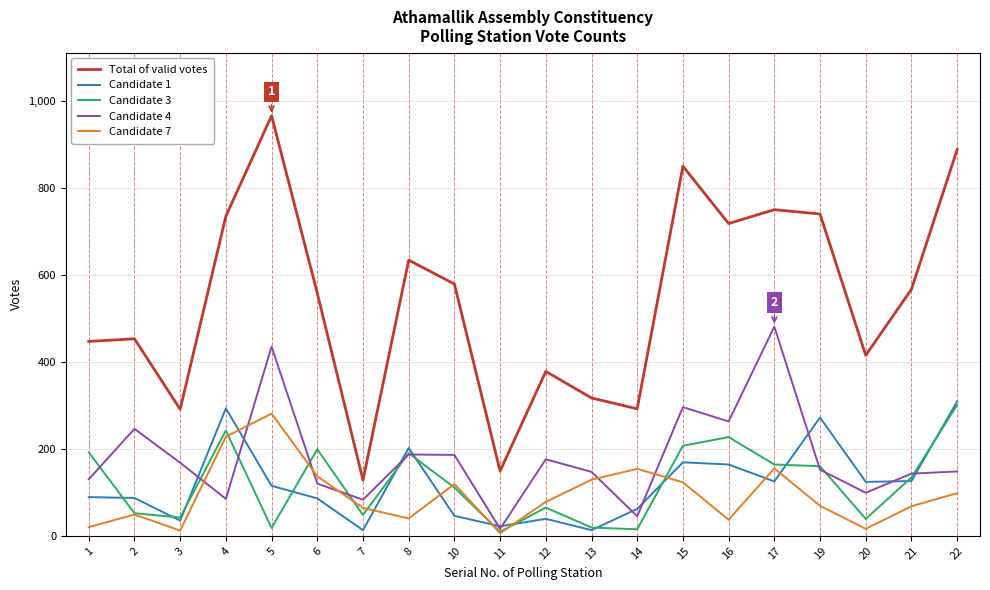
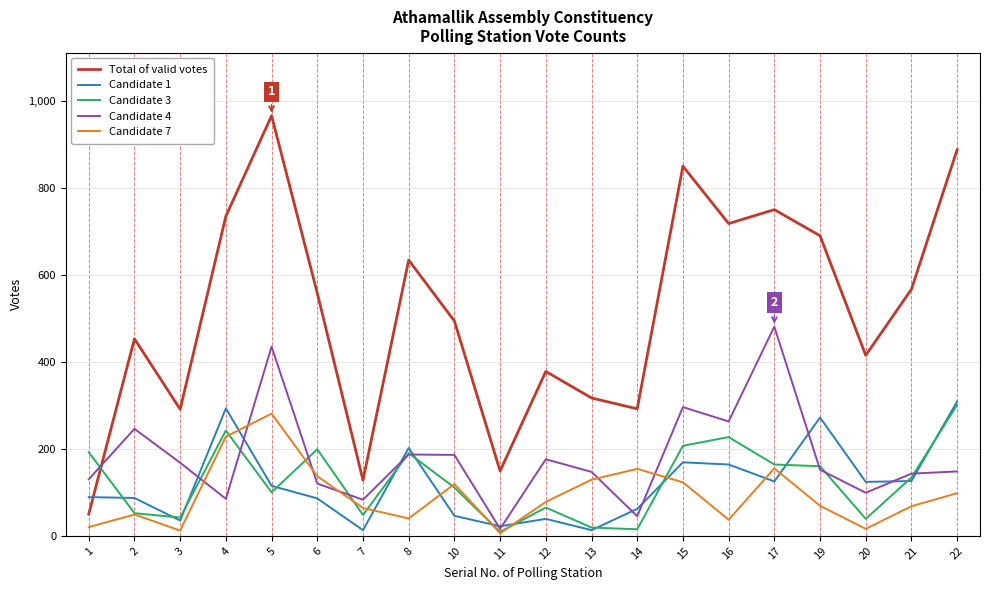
  {
    "Total of valid votes": {
-     "1": 450,
+     "1": 50,
      "2": 450,
      "3": 290,
      "4": 740,
      "6": 560,
      "7": 130,
      "8": 630,
-     "10": 580,
+     "10": 490,
      "11": 150,
      "12": 380,
      "13": 320,
      "14": 290,
      "15": 850,
      "16": 720,
      "17": 750,
-     "19": 740,
+     "19": 690,
      "20": 420,
      "21": 570,
      "22": 890
    },
    "Candidate 1": {
      "1": 90,
      "2": 90,
      "3": 40,
      "4": 290,
      "5": 120,
      "6": 90,
      "7": 10,
      "8": 200,
      "10": 50,
      "11": 20,
      "12": 40,
      "13": 10,
      "14": 60,
      "15": 170,
      "16": 160,
      "17": 130,
      "19": 270,
      "20": 120,
      "21": 130,
      "22": 310
    },
    "Candidate 3": {
      "1": 190,
      "3": 40,
      "4": 240,
-     "5": 20,
+     "5": 100,
      "6": 200,
      "7": 50,
      "10": 110,
      "12": 70,
      "13": 20,
      "14": 20,
      "15": 210,
      "16": 230,
      "17": 160,
      "19": 160,
      "20": 40,
      "21": 130,
      "22": 300
    },
    "Candidate 4": {
      "1": 130,
      "2": 250,
      "3": 170,
      "4": 90,
      "5": 440,
      "6": 120,
      "7": 80,
      "10": 190,
      "11": 20,
      "12": 180,
      "13": 150,
      "14": 50,
      "15": 300,
      "16": 260,
      "19": 150,
      "20": 100,
      "21": 140,
      "22": 150
    },
    "Candidate 7": {
      "1": 20,
      "3": 10,
      "4": 230,
      "5": 280,
      "6": 140,
      "7": 60,
      "8": 40,
      "10": 120,
      "12": 80,
      "13": 130,
      "14": 150,
      "15": 120,
      "16": 40,
      "17": 160,
      "19": 70,
      "20": 20,
      "21": 70,
      "22": 100
    }
  }
